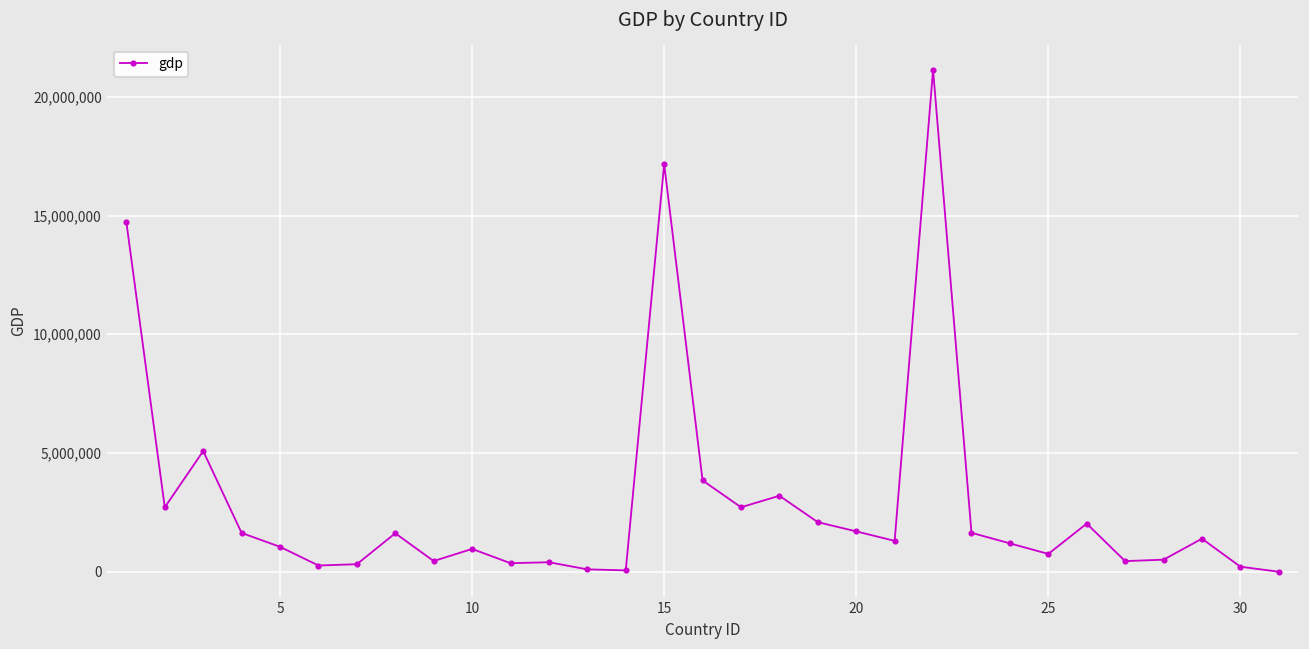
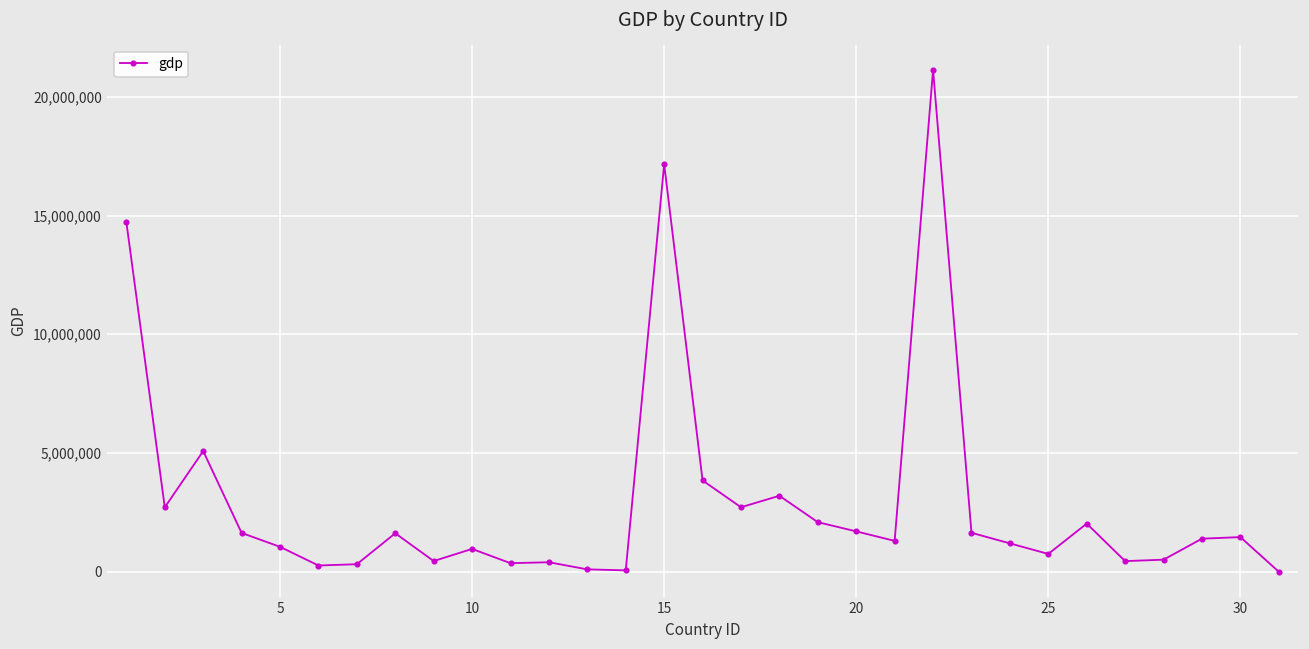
  {
    "5": "1,100,000",
    "10": "1,000,000",
    "15": "17,200,000",
    "20": "1,700,000",
    "25": "800,000",
-   "30": "200,000"
+   "30": "1,500,000"
  }
